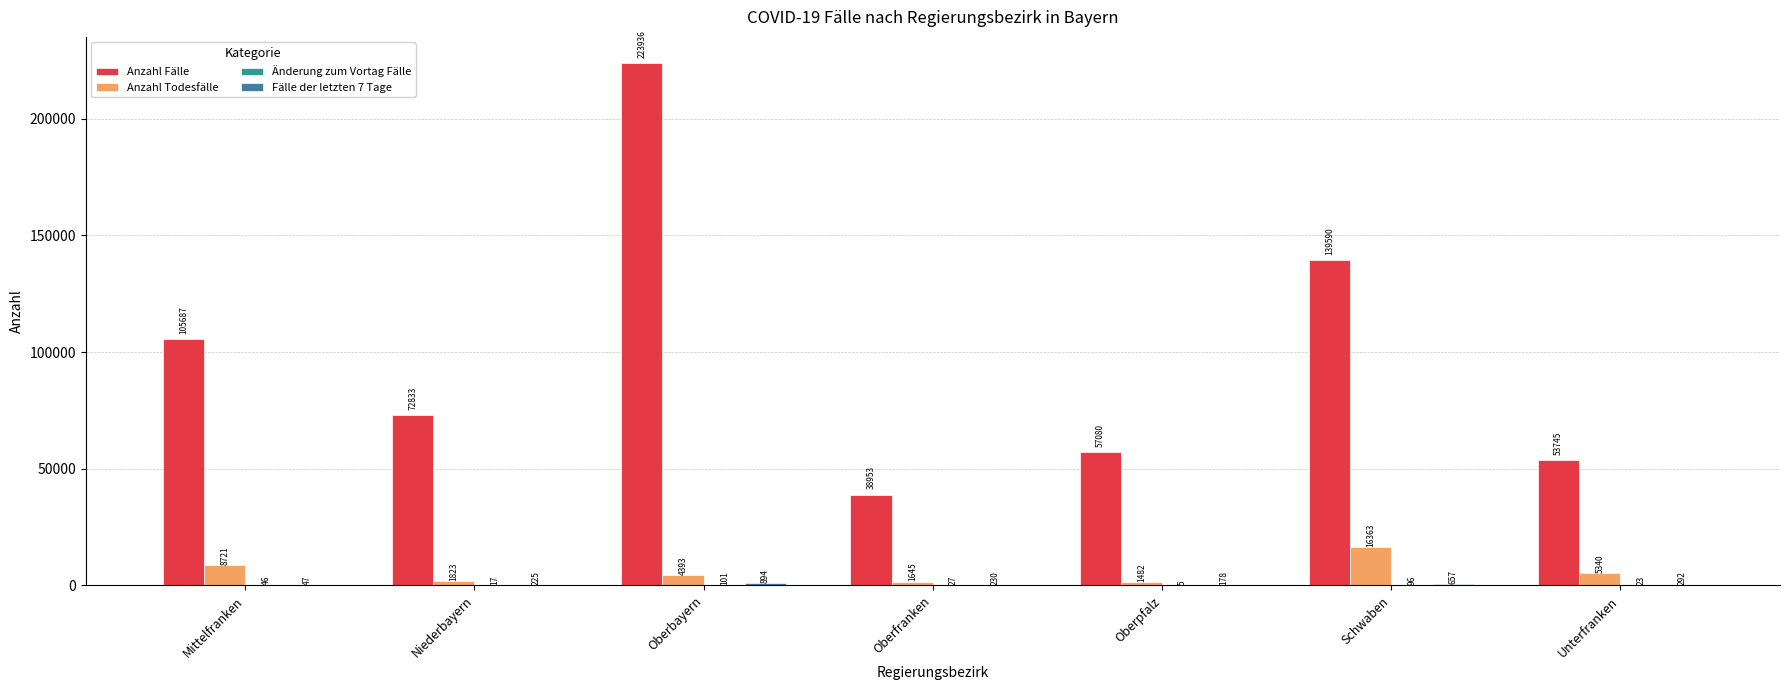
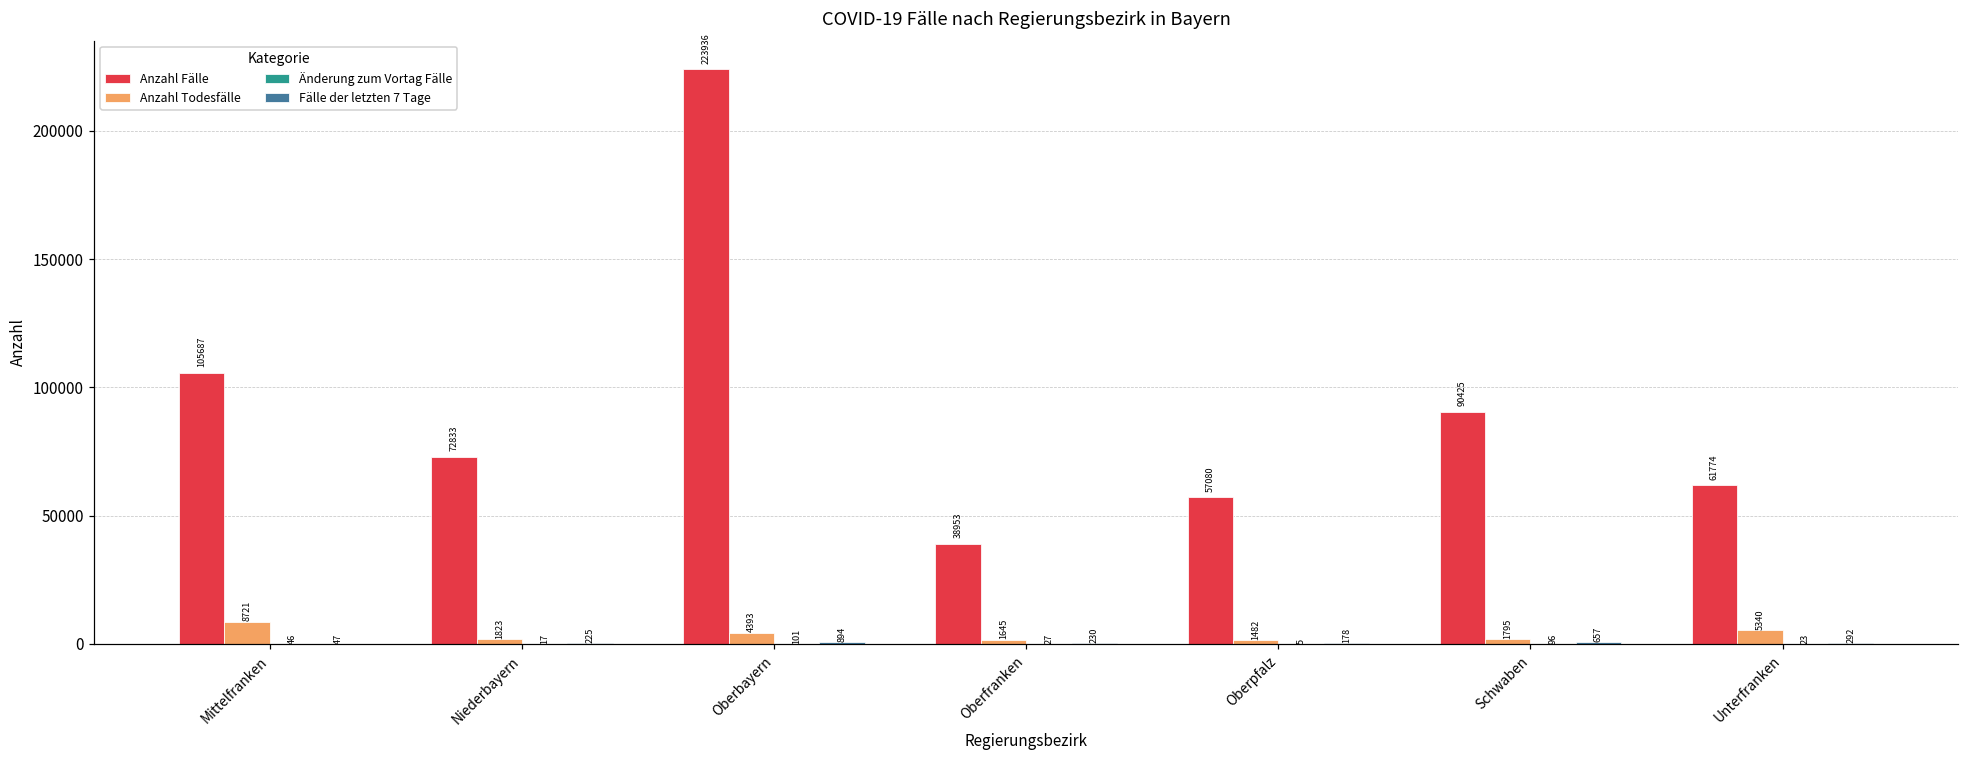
  {
    "Anzahl Fälle": {
      "Mittelfranken": 105687,
      "Niederbayern": 72833,
      "Oberbayern": 223936,
      "Oberfranken": 38953,
      "Oberpfalz": 57080,
-     "Schwaben": 139590,
-     "Unterfranken": 53745
+     "Schwaben": 90425,
+     "Unterfranken": 61774
    },
    "Anzahl Todesfälle": {
      "Mittelfranken": 8721,
      "Niederbayern": 1823,
      "Oberbayern": 4393,
      "Oberfranken": 1645,
      "Oberpfalz": 1482,
-     "Schwaben": 16363,
+     "Schwaben": 1795,
      "Unterfranken": 5340
    }
  }
